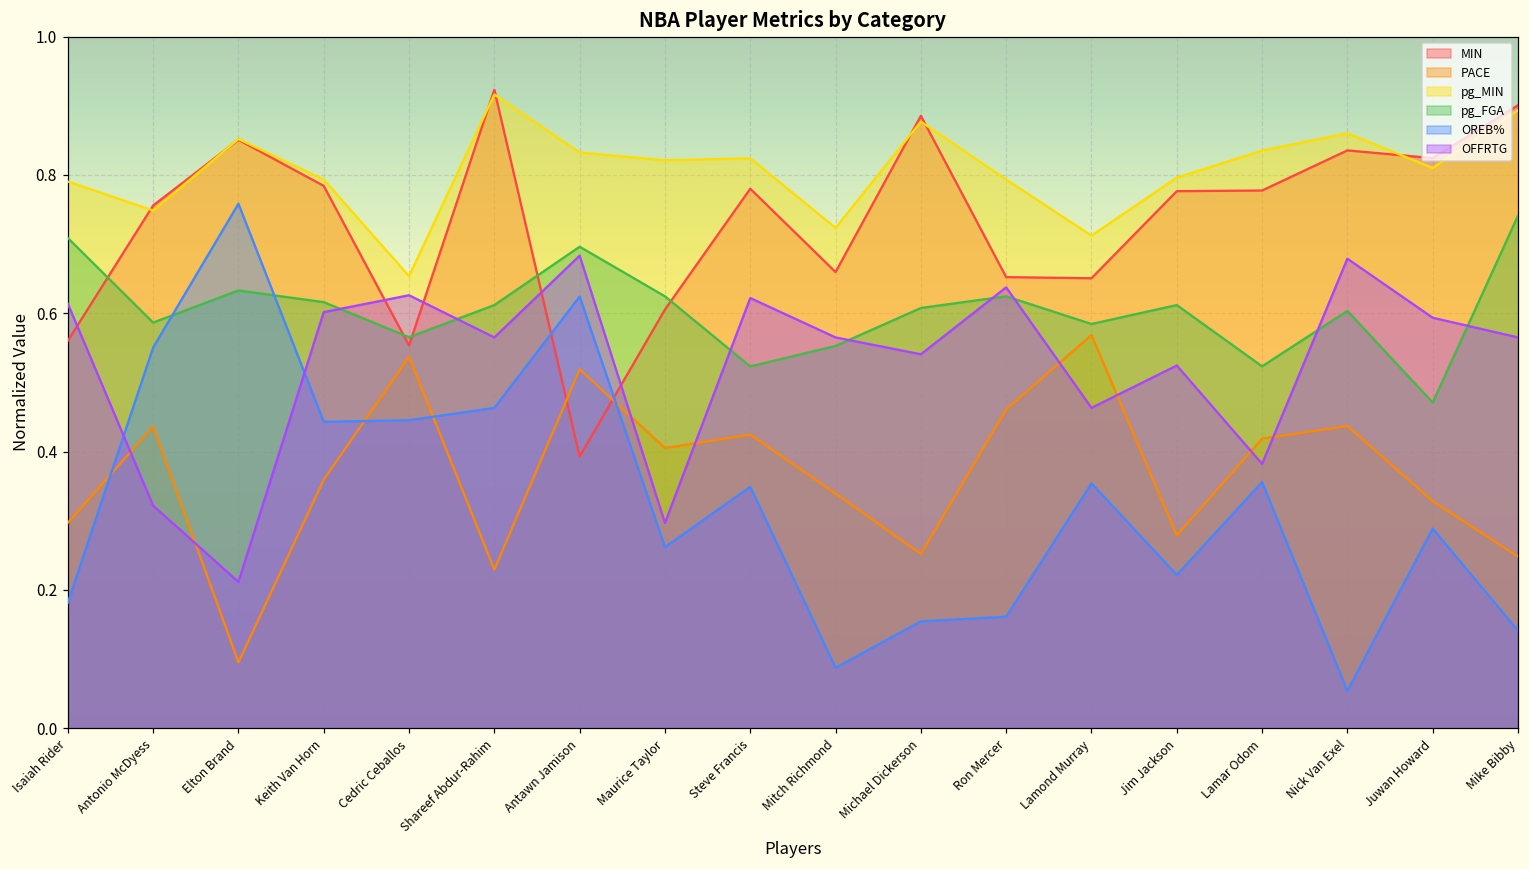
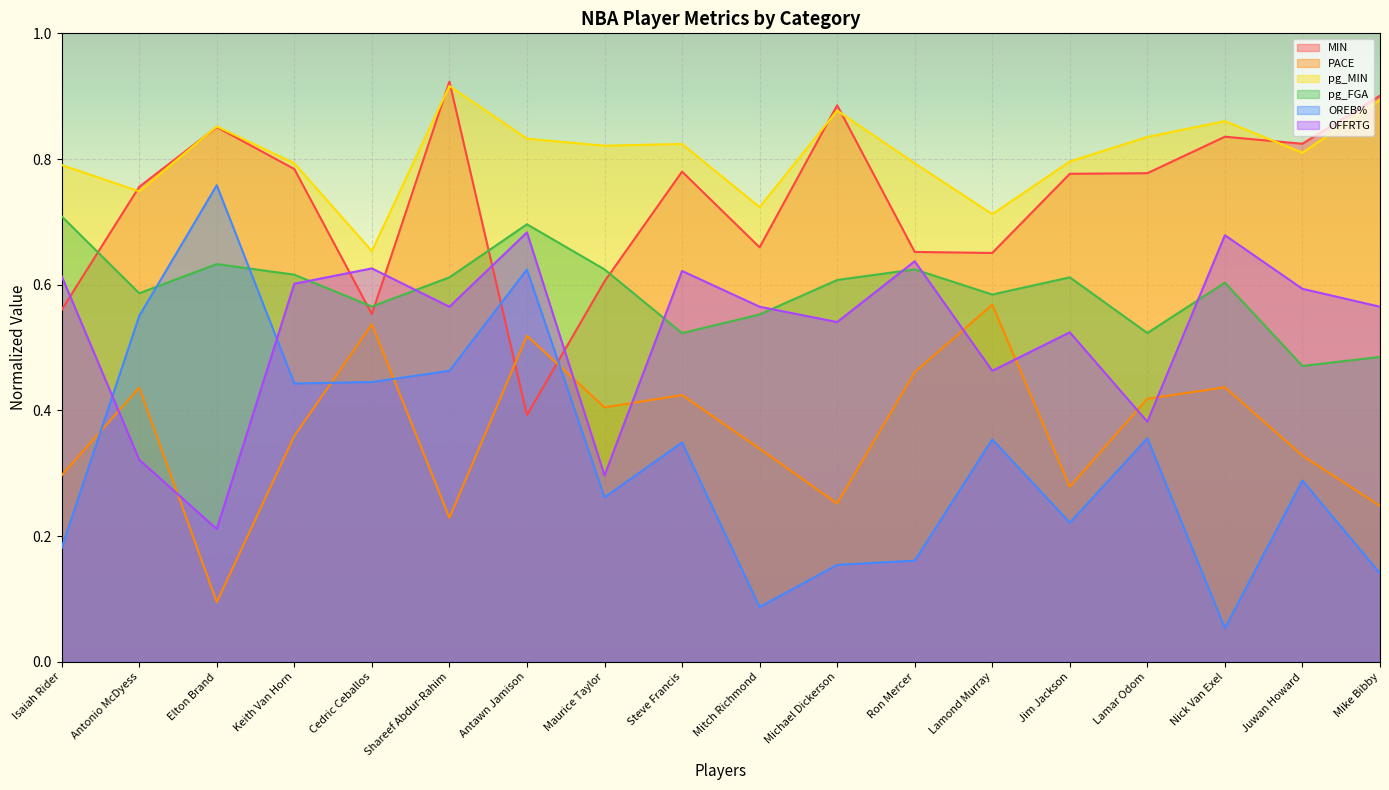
  {
    "pg_FGA": {
      "Isaiah Rider": 0.71,
      "Antonio McDyess": 0.59,
      "Elton Brand": 0.63,
      "Keith Van Horn": 0.62,
      "Cedric Ceballos": 0.57,
      "Shareef Abdur-Rahim": 0.61,
      "Antawn Jamison": 0.70,
      "Maurice Taylor": 0.62,
      "Steve Francis": 0.52,
      "Mitch Richmond": 0.55,
      "Michael Dickerson": 0.61,
      "Ron Mercer": 0.62,
      "Lamond Murray": 0.58,
      "Jim Jackson": 0.61,
      "Lamar Odom": 0.52,
      "Nick Van Exel": 0.60,
      "Juwan Howard": 0.47,
-     "Mike Bibby": 0.74
+     "Mike Bibby": 0.49
    },
    "OREB%": {
      "Isaiah Rider": 0.18,
      "Antonio McDyess": 0.55,
      "Elton Brand": 0.76,
      "Keith Van Horn": 0.44,
      "Cedric Ceballos": 0.45,
      "Shareef Abdur-Rahim": 0.46,
      "Antawn Jamison": 0.62,
      "Maurice Taylor": 0.26,
      "Steve Francis": 0.35,
      "Mitch Richmond": 0.09,
      "Michael Dickerson": 0.15,
      "Ron Mercer": 0.16,
      "Lamond Murray": 0.35,
      "Jim Jackson": 0.22,
      "Lamar Odom": 0.36,
      "Nick Van Exel": 0.05,
      "Juwan Howard": 0.29,
      "Mike Bibby": 0.14
    },
    "OFFRTG": {
      "Isaiah Rider": 0.61,
      "Antonio McDyess": 0.32,
      "Elton Brand": 0.21,
      "Keith Van Horn": 0.60,
      "Cedric Ceballos": 0.63,
      "Shareef Abdur-Rahim": 0.57,
      "Antawn Jamison": 0.68,
      "Maurice Taylor": 0.30,
      "Steve Francis": 0.62,
      "Mitch Richmond": 0.57,
      "Michael Dickerson": 0.54,
      "Ron Mercer": 0.64,
      "Lamond Murray": 0.46,
      "Jim Jackson": 0.52,
      "Lamar Odom": 0.38,
      "Nick Van Exel": 0.68,
      "Juwan Howard": 0.59,
      "Mike Bibby": 0.57
    }
  }
